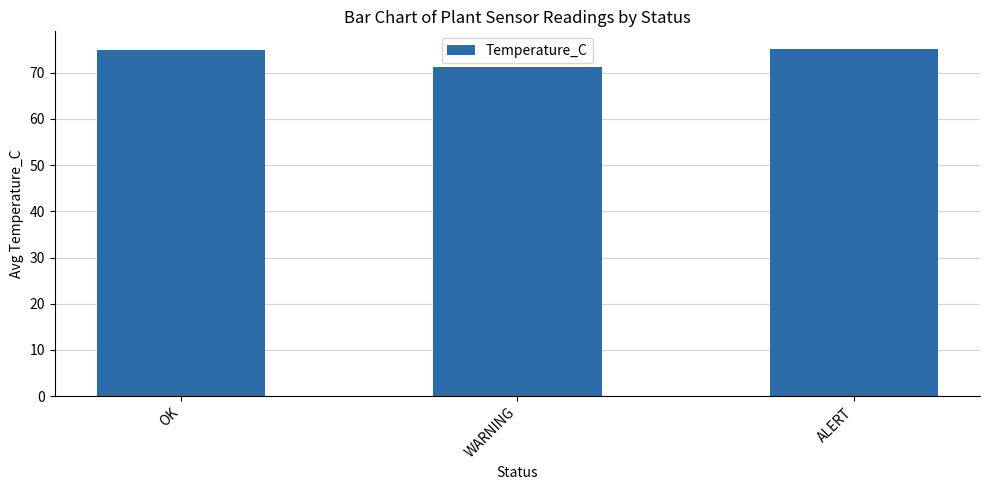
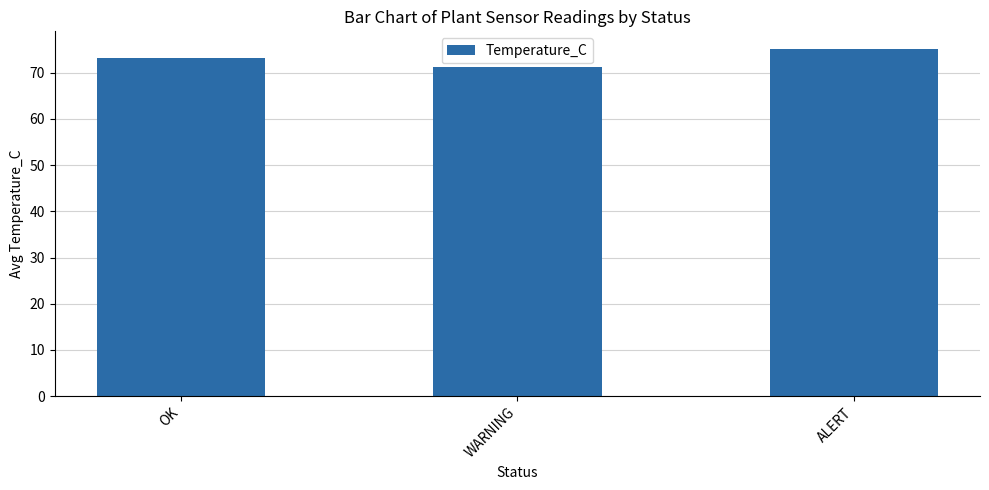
  {
-   "OK": 75,
+   "OK": 73,
    "WARNING": 71,
    "ALERT": 75
  }
